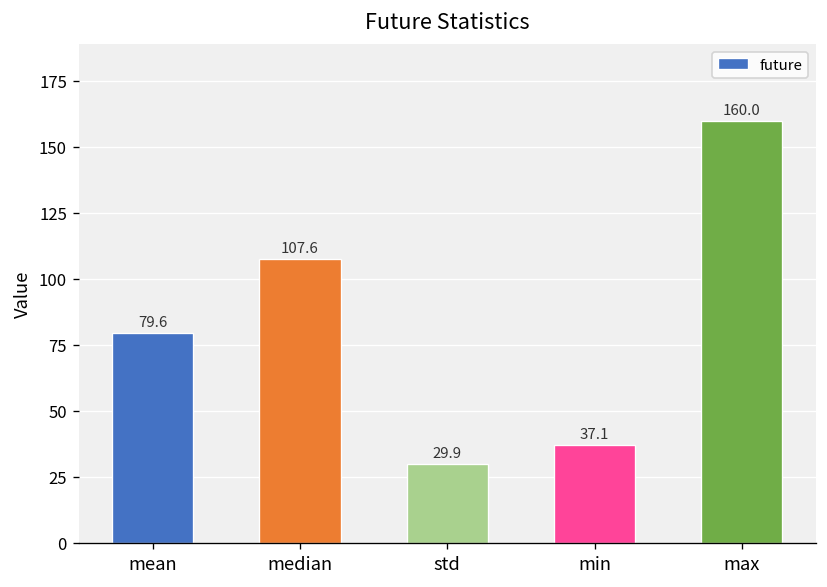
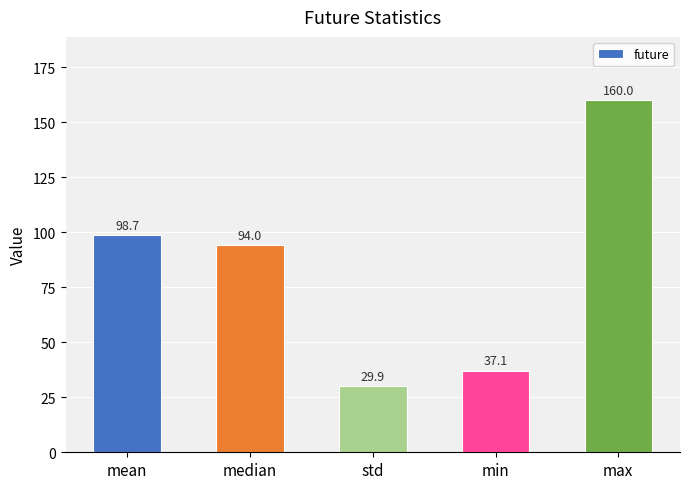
  {
-   "mean": 79.6,
-   "median": 107.6,
+   "mean": 98.7,
+   "median": 94.0,
    "std": 29.9,
    "min": 37.1,
    "max": 160.0
  }
